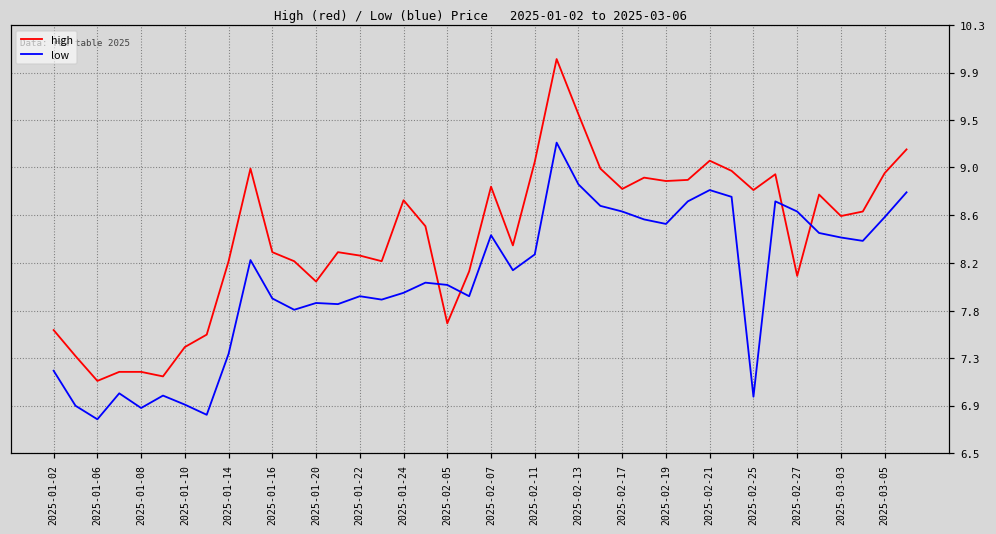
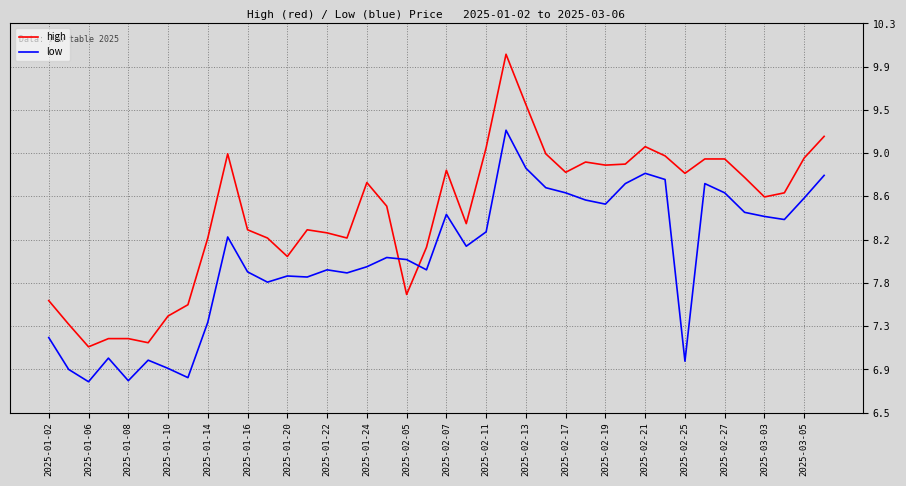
  {
    "high": {
      "2025-01-02": 7.60,
      "2025-01-06": 7.15,
      "2025-01-08": 7.23,
      "2025-01-10": 7.45,
      "2025-01-14": 8.21,
      "2025-01-16": 8.29,
      "2025-01-20": 8.03,
      "2025-01-22": 8.26,
      "2025-01-24": 8.75,
      "2025-02-05": 7.66,
      "2025-02-07": 8.87,
      "2025-02-11": 9.09,
      "2025-02-13": 9.51,
      "2025-02-17": 8.85,
      "2025-02-19": 8.92,
      "2025-02-21": 9.10,
      "2025-02-25": 8.84,
-     "2025-02-27": 8.08,
+     "2025-02-27": 8.98,
      "2025-03-03": 8.61,
      "2025-03-05": 8.99
    },
    "low": {
      "2025-01-02": 7.24,
      "2025-01-06": 6.81,
-     "2025-01-08": 6.91,
+     "2025-01-08": 6.82,
      "2025-01-10": 6.94,
      "2025-01-14": 7.39,
      "2025-01-16": 7.88,
      "2025-01-20": 7.84,
      "2025-01-22": 7.90,
      "2025-01-24": 7.93,
      "2025-02-05": 8.00,
      "2025-02-07": 8.44,
      "2025-02-11": 8.27,
      "2025-02-13": 8.89,
      "2025-02-17": 8.65,
      "2025-02-19": 8.54,
      "2025-02-21": 8.84,
      "2025-02-25": 7.01,
      "2025-02-27": 8.65,
      "2025-03-03": 8.42,
      "2025-03-05": 8.60
    }
  }
